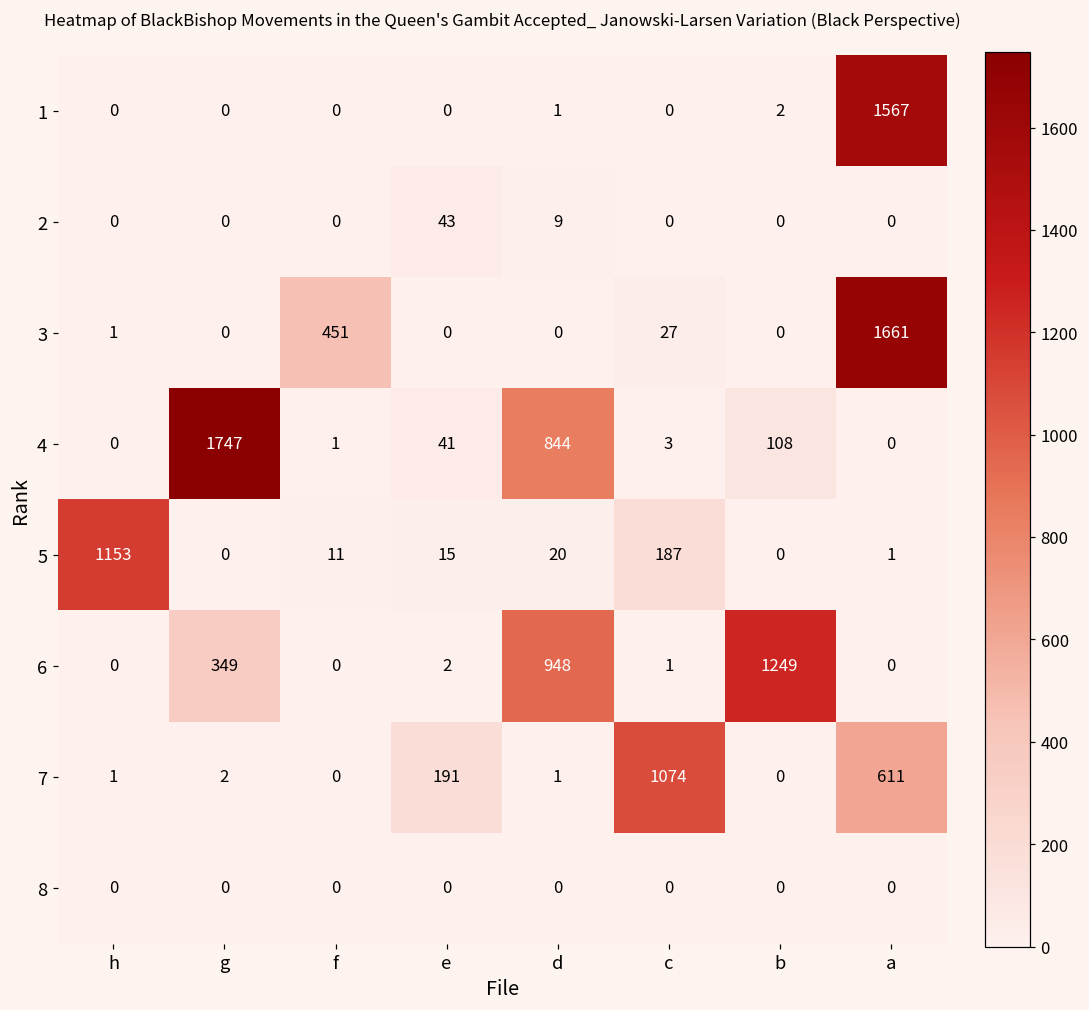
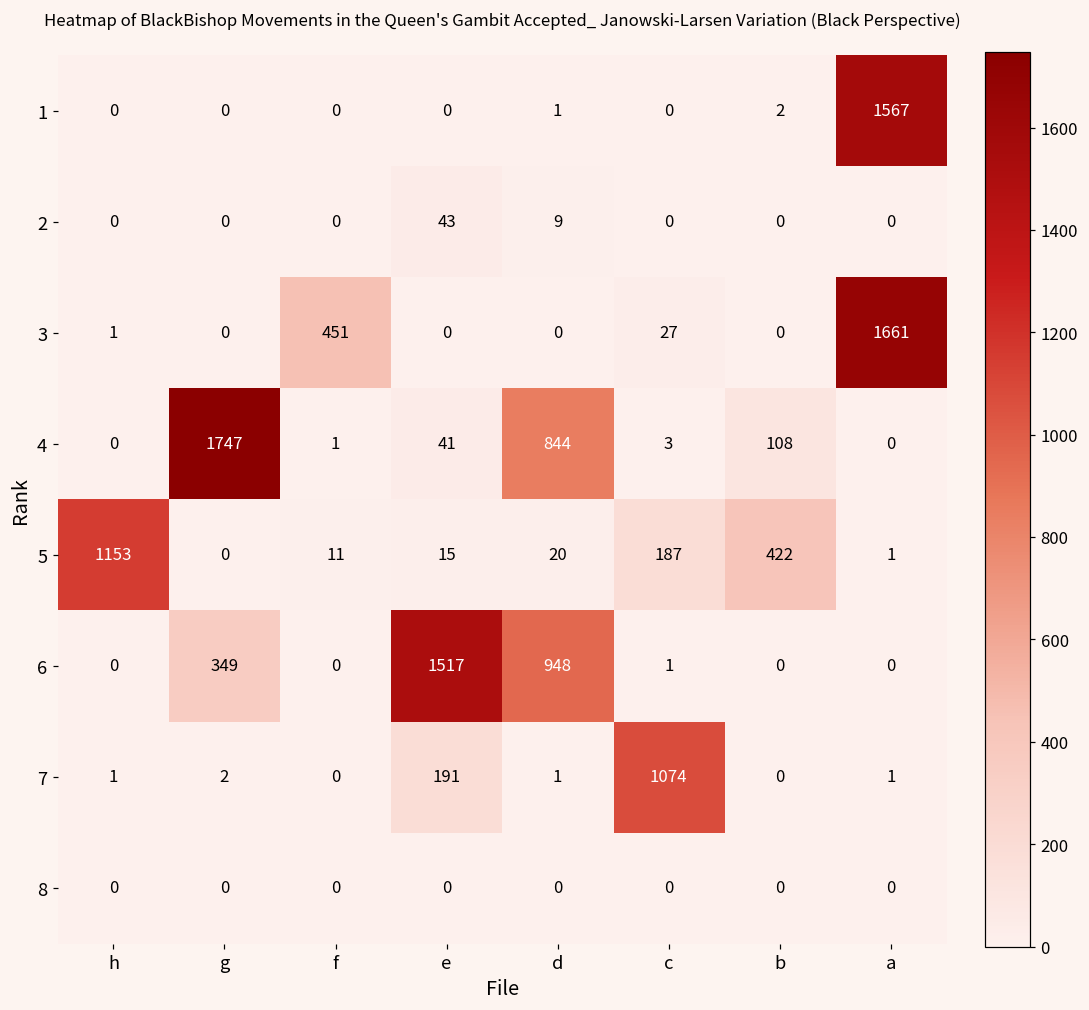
  {
    "1": {
      "h": 0,
      "g": 0,
      "f": 0,
      "e": 0,
      "d": 1,
      "c": 0,
      "b": 2,
      "a": 1567
    },
    "2": {
      "h": 0,
      "g": 0,
      "f": 0,
      "e": 43,
      "d": 9,
      "c": 0,
      "b": 0,
      "a": 0
    },
    "3": {
      "h": 1,
      "g": 0,
      "f": 451,
      "e": 0,
      "d": 0,
      "c": 27,
      "b": 0,
      "a": 1661
    },
    "4": {
      "h": 0,
      "g": 1747,
      "f": 1,
      "e": 41,
      "d": 844,
      "c": 3,
      "b": 108,
      "a": 0
    },
    "5": {
      "h": 1153,
      "g": 0,
      "f": 11,
      "e": 15,
      "d": 20,
      "c": 187,
-     "b": 0,
+     "b": 422,
      "a": 1
    },
    "6": {
      "h": 0,
      "g": 349,
      "f": 0,
-     "e": 2,
+     "e": 1517,
      "d": 948,
      "c": 1,
-     "b": 1249,
+     "b": 0,
      "a": 0
    },
    "7": {
      "h": 1,
      "g": 2,
      "f": 0,
      "e": 191,
      "d": 1,
      "c": 1074,
      "b": 0,
-     "a": 611
+     "a": 1
    },
    "8": {
      "h": 0,
      "g": 0,
      "f": 0,
      "e": 0,
      "d": 0,
      "c": 0,
      "b": 0,
      "a": 0
    }
  }
